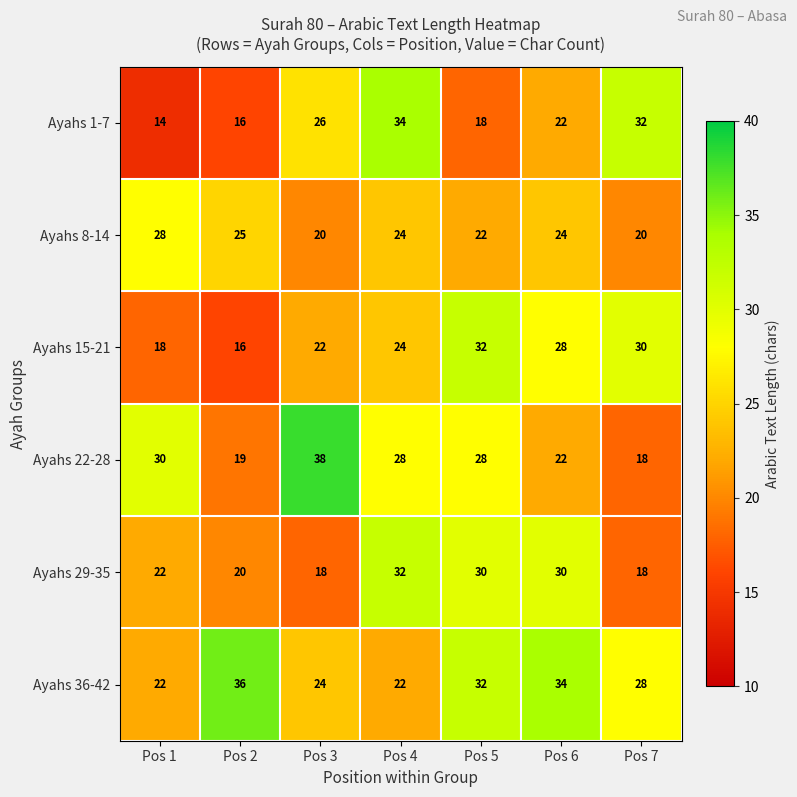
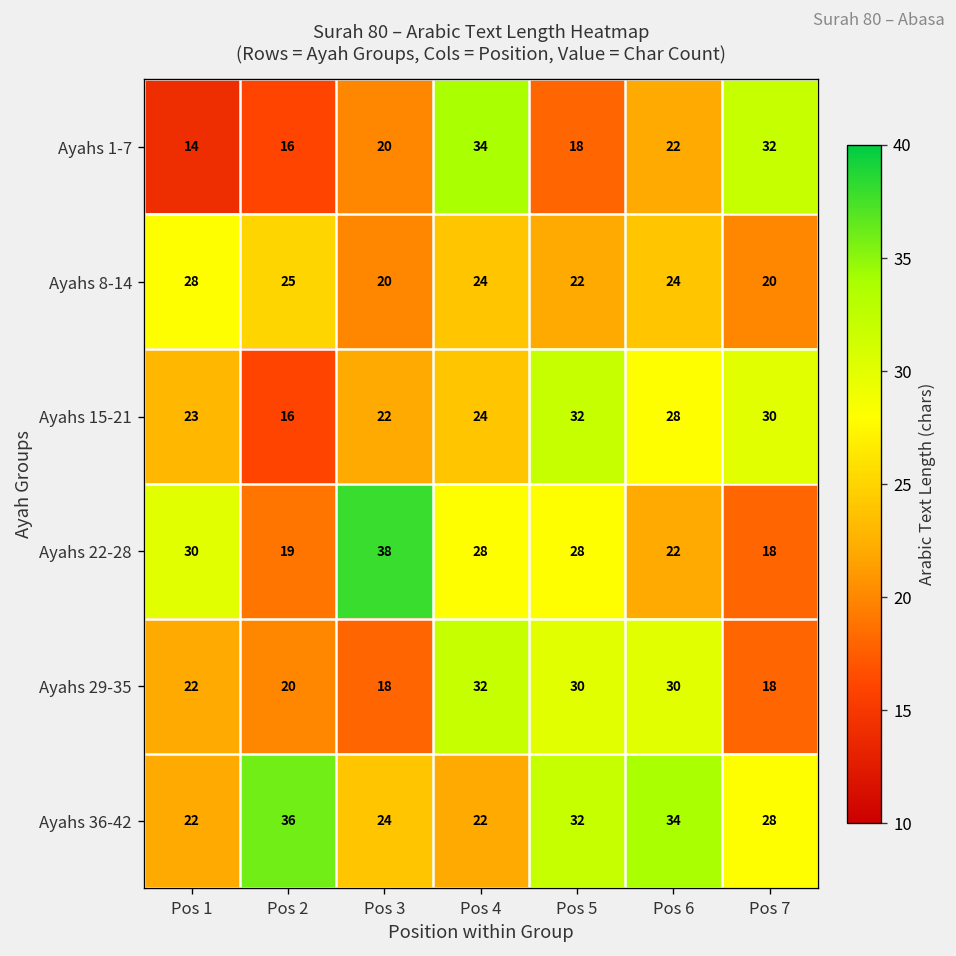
  {
    "Ayahs 1-7": {
      "Pos 1": 14,
      "Pos 2": 16,
-     "Pos 3": 26,
+     "Pos 3": 20,
      "Pos 4": 34,
      "Pos 5": 18,
      "Pos 6": 22,
      "Pos 7": 32
    },
    "Ayahs 8-14": {
      "Pos 1": 28,
      "Pos 2": 25,
      "Pos 3": 20,
      "Pos 4": 24,
      "Pos 5": 22,
      "Pos 6": 24,
      "Pos 7": 20
    },
    "Ayahs 15-21": {
-     "Pos 1": 18,
+     "Pos 1": 23,
      "Pos 2": 16,
      "Pos 3": 22,
      "Pos 4": 24,
      "Pos 5": 32,
      "Pos 6": 28,
      "Pos 7": 30
    },
    "Ayahs 22-28": {
      "Pos 1": 30,
      "Pos 2": 19,
      "Pos 3": 38,
      "Pos 4": 28,
      "Pos 5": 28,
      "Pos 6": 22,
      "Pos 7": 18
    },
    "Ayahs 29-35": {
      "Pos 1": 22,
      "Pos 2": 20,
      "Pos 3": 18,
      "Pos 4": 32,
      "Pos 5": 30,
      "Pos 6": 30,
      "Pos 7": 18
    },
    "Ayahs 36-42": {
      "Pos 1": 22,
      "Pos 2": 36,
      "Pos 3": 24,
      "Pos 4": 22,
      "Pos 5": 32,
      "Pos 6": 34,
      "Pos 7": 28
    }
  }
